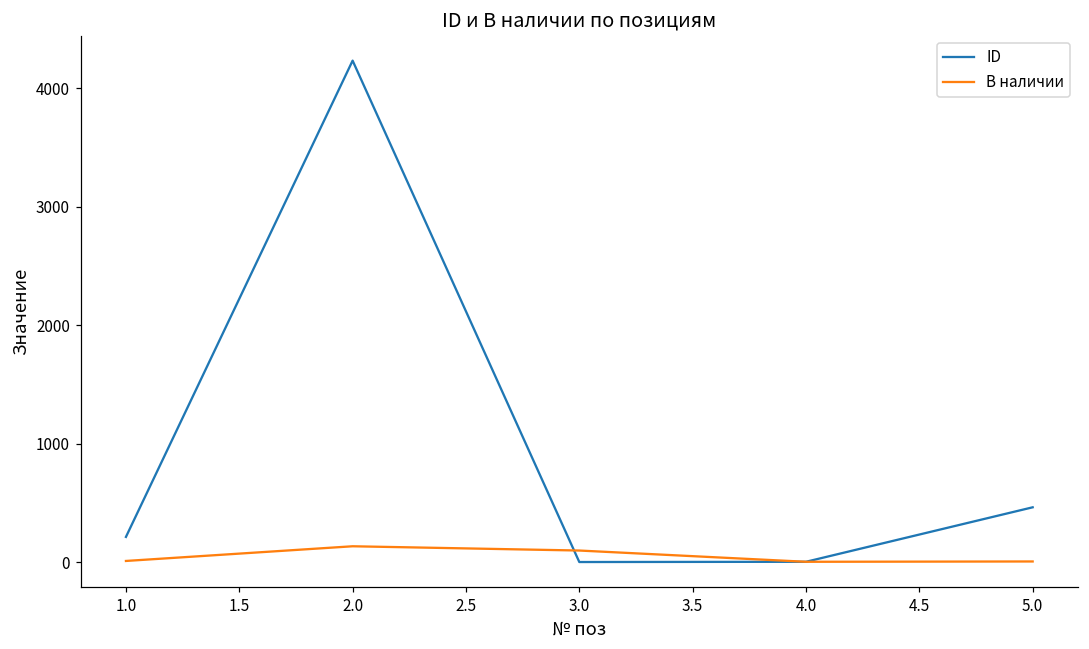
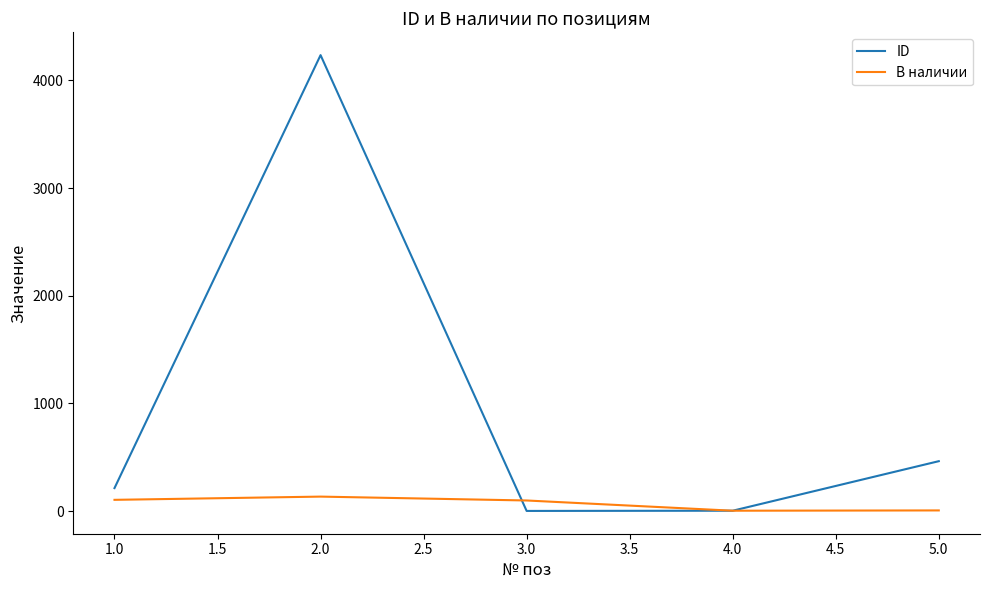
  {
    "ID": {
      "1.0": 210,
      "2.0": 4230,
      "3.0": 0,
      "5.0": 460
    },
    "В наличии": {
-     "1.0": 10,
+     "1.0": 100,
      "2.0": 130,
      "3.0": 100,
      "5.0": 10
    }
  }
